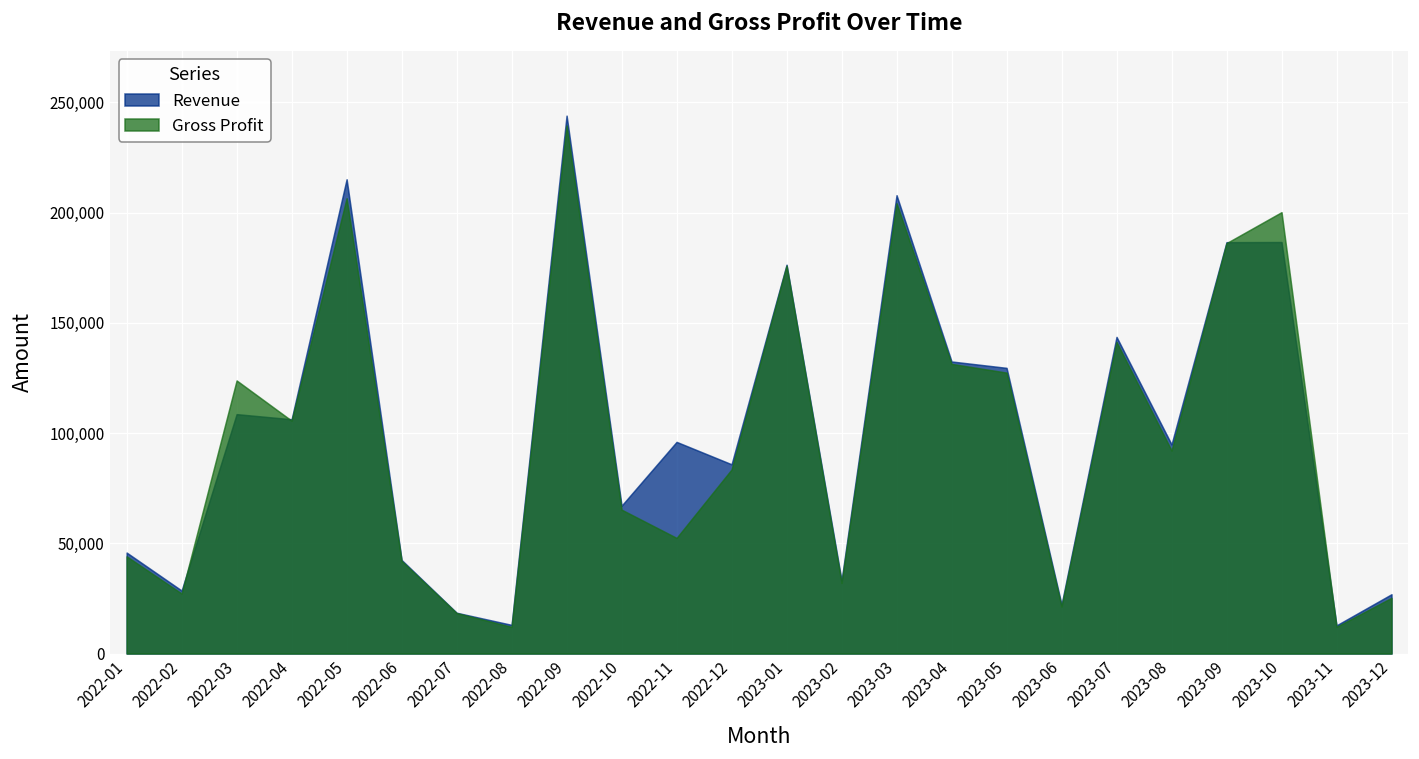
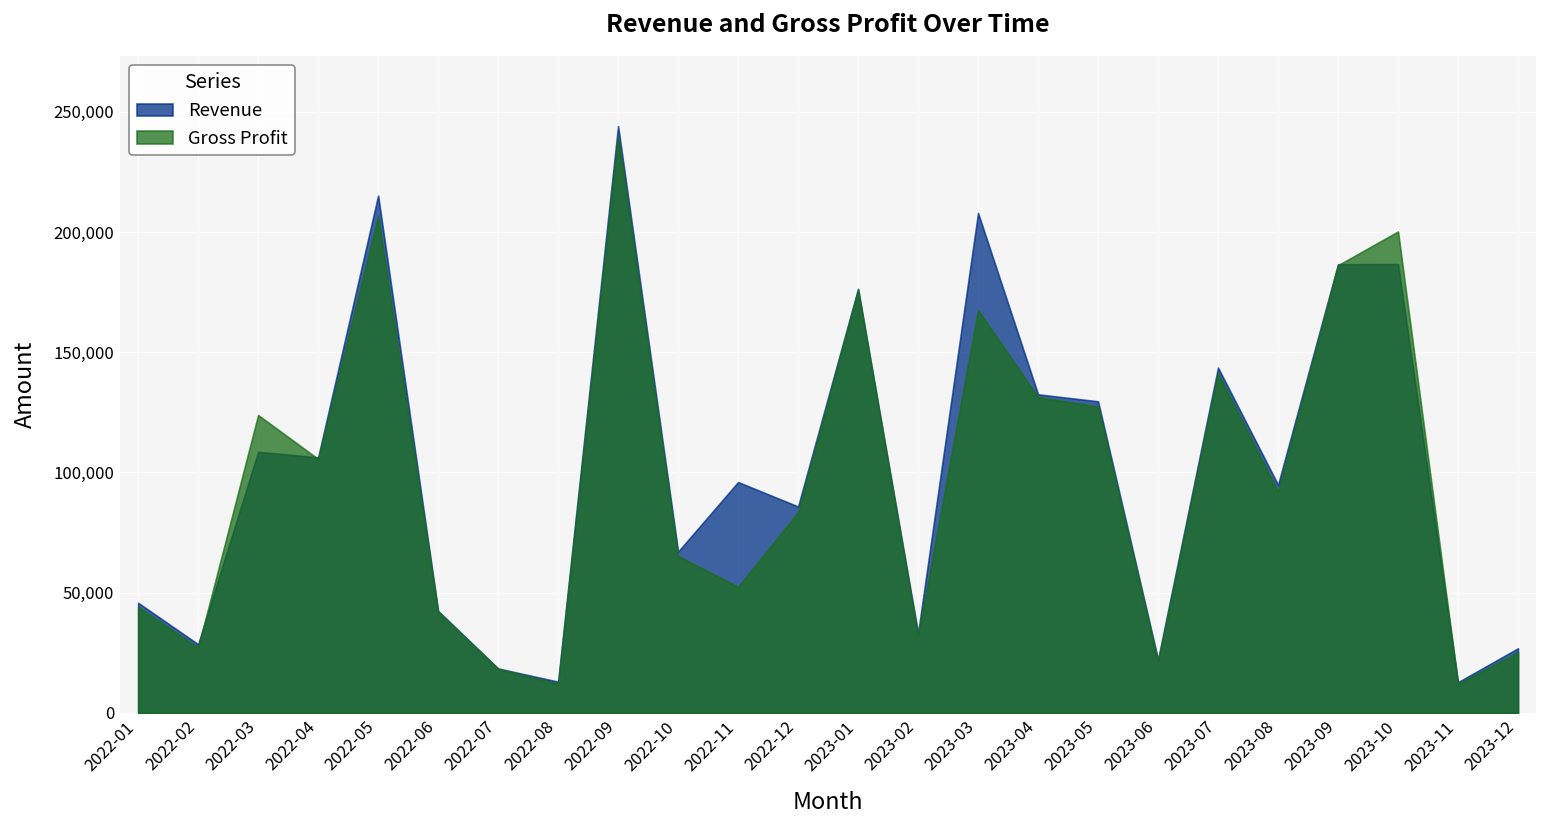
  {
    "Revenue": {
      "2022-01": "46,000",
      "2022-02": "29,000",
      "2022-03": "109,000",
      "2022-05": "215,000",
      "2022-09": "244,000",
      "2022-10": "67,000",
      "2022-11": "96,000",
      "2022-12": "86,000",
      "2023-03": "208,000",
      "2023-05": "130,000",
      "2023-07": "144,000",
      "2023-08": "95,000",
      "2023-10": "187,000",
      "2023-12": "27,000"
    },
    "Gross Profit": {
      "2022-01": "44,000",
      "2022-02": "27,000",
      "2022-03": "124,000",
      "2022-05": "207,000",
      "2022-09": "240,000",
      "2022-10": "65,000",
      "2022-11": "52,000",
      "2022-12": "84,000",
-     "2023-03": "204,000",
+     "2023-03": "168,000",
      "2023-05": "127,000",
      "2023-07": "141,000",
      "2023-08": "92,000",
      "2023-10": "200,000",
      "2023-12": "25,000"
    }
  }
